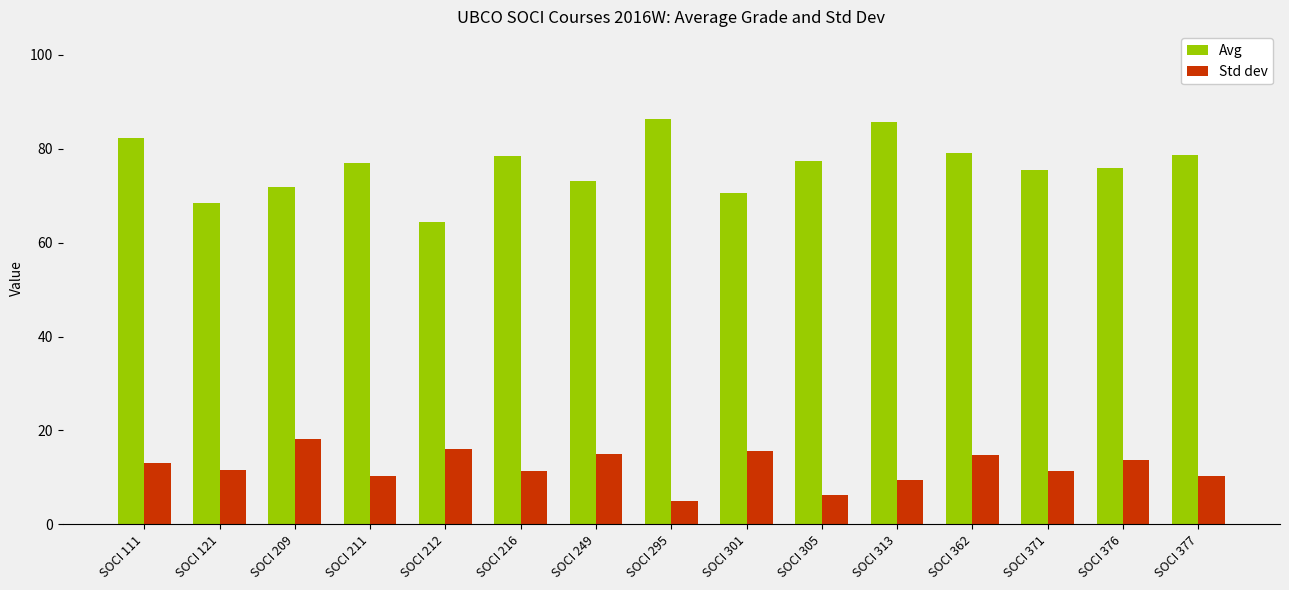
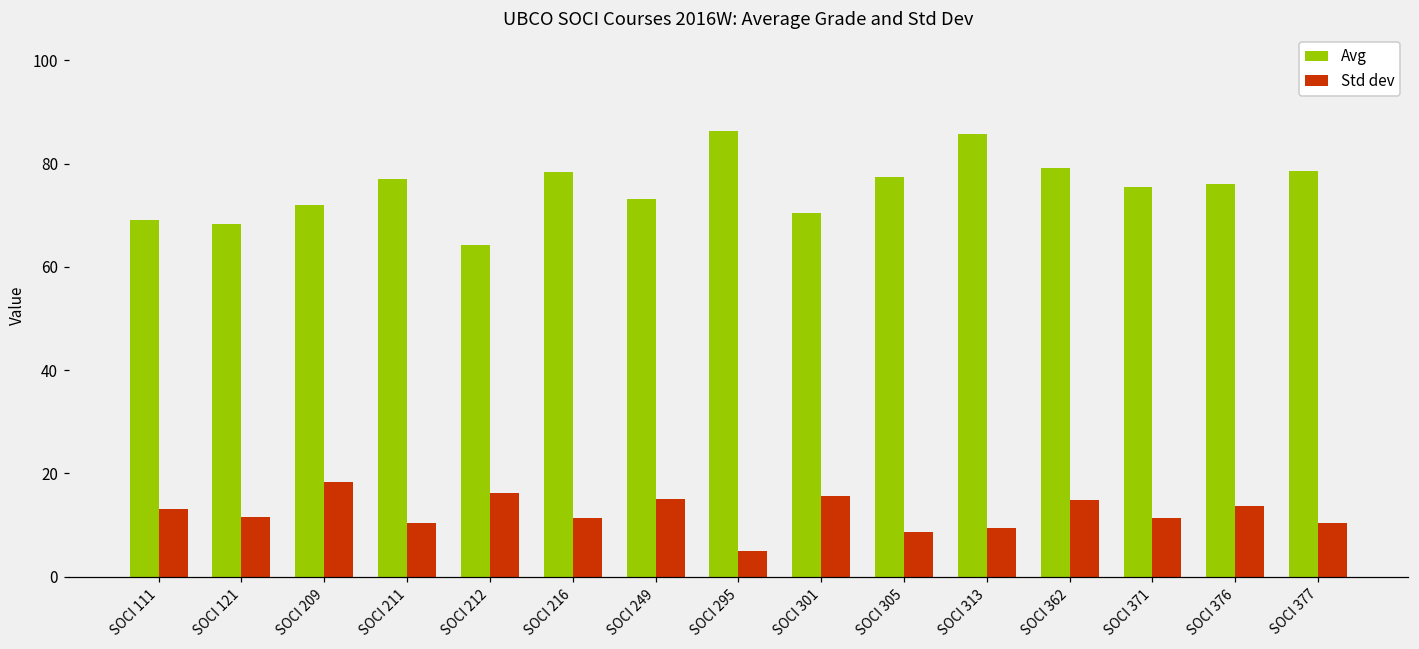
  {
    "Avg": {
-     "SOCI 111": 82,
+     "SOCI 111": 69,
      "SOCI 121": 68,
      "SOCI 209": 72,
      "SOCI 211": 77,
      "SOCI 212": 64,
      "SOCI 216": 78,
      "SOCI 249": 73,
      "SOCI 295": 86,
      "SOCI 301": 70,
      "SOCI 305": 77,
      "SOCI 313": 86,
      "SOCI 362": 79,
      "SOCI 371": 76,
      "SOCI 376": 76,
      "SOCI 377": 79
    },
    "Std dev": {
      "SOCI 111": 13,
      "SOCI 121": 11,
      "SOCI 209": 18,
      "SOCI 211": 10,
      "SOCI 212": 16,
      "SOCI 216": 11,
      "SOCI 249": 15,
      "SOCI 295": 5,
      "SOCI 301": 16,
-     "SOCI 305": 6,
+     "SOCI 305": 9,
      "SOCI 313": 10,
      "SOCI 362": 15,
      "SOCI 371": 11,
      "SOCI 376": 14,
      "SOCI 377": 10
    }
  }
